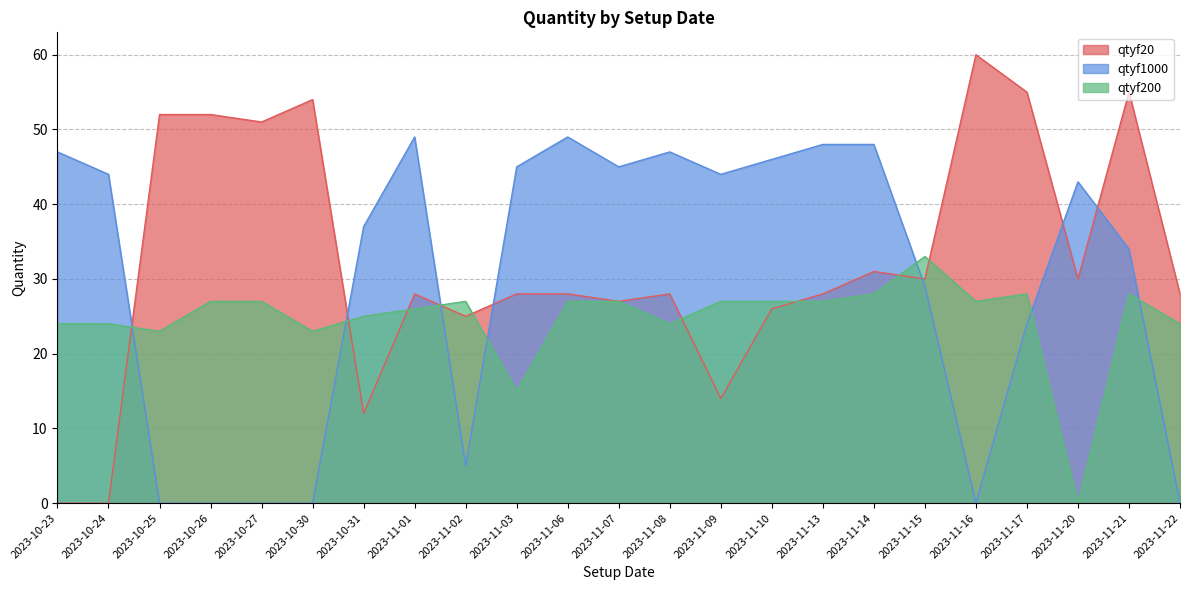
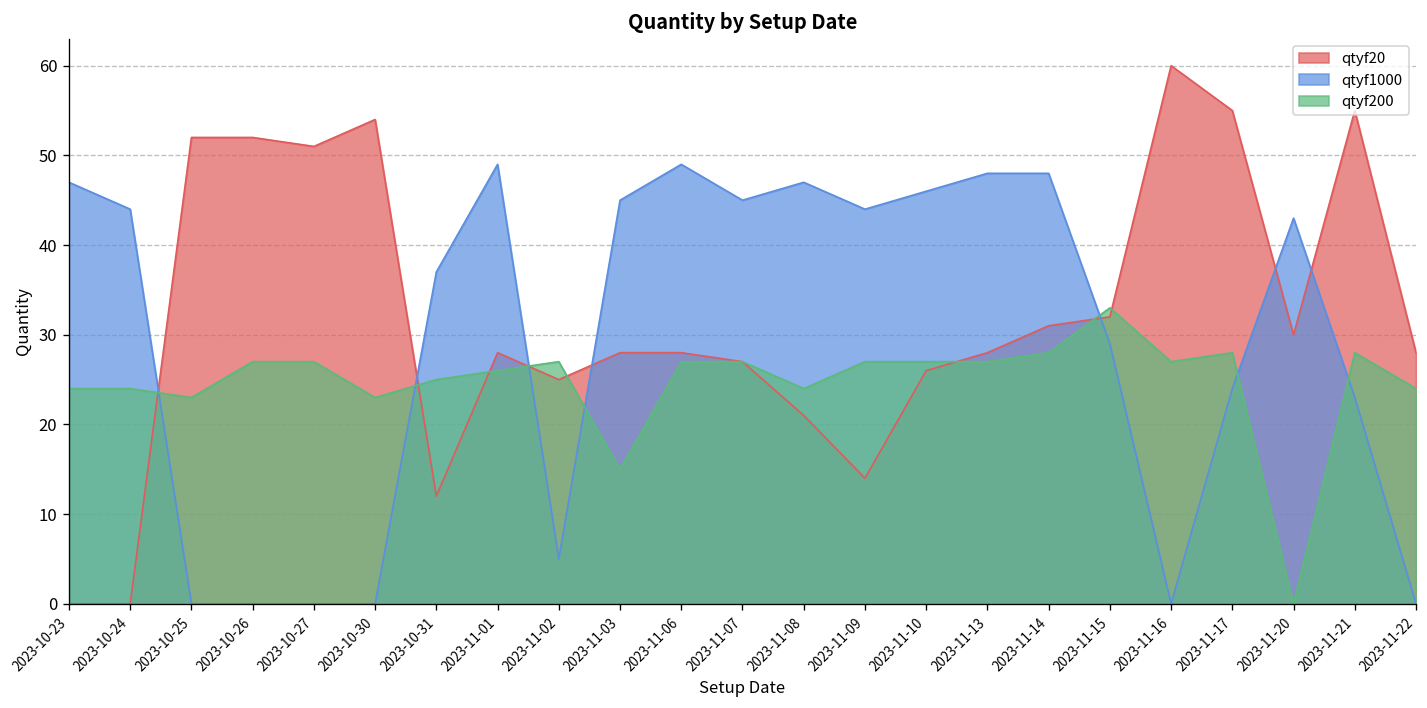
  {
    "qtyf20": {
      "2023-10-23": 0,
      "2023-10-24": 0,
      "2023-10-25": 52,
      "2023-10-26": 52,
      "2023-10-27": 51,
      "2023-10-30": 54,
      "2023-10-31": 12,
      "2023-11-01": 28,
      "2023-11-02": 25,
      "2023-11-03": 28,
      "2023-11-06": 28,
-     "2023-11-08": 28,
+     "2023-11-08": 21,
      "2023-11-09": 14,
      "2023-11-10": 26,
      "2023-11-13": 28,
      "2023-11-14": 31,
-     "2023-11-15": 30,
+     "2023-11-15": 32,
      "2023-11-16": 60,
      "2023-11-17": 55,
      "2023-11-20": 30,
      "2023-11-22": 28
    },
    "qtyf1000": {
      "2023-10-23": 47,
      "2023-10-24": 44,
      "2023-10-25": 0,
      "2023-10-26": 0,
      "2023-10-27": 0,
      "2023-10-30": 0,
      "2023-10-31": 37,
      "2023-11-01": 49,
      "2023-11-02": 5,
      "2023-11-03": 45,
      "2023-11-06": 49,
      "2023-11-07": 45,
      "2023-11-08": 47,
      "2023-11-09": 44,
      "2023-11-10": 46,
      "2023-11-13": 48,
      "2023-11-14": 48,
      "2023-11-15": 29,
      "2023-11-16": 0,
      "2023-11-17": 24,
      "2023-11-20": 43,
-     "2023-11-21": 34,
+     "2023-11-21": 23,
      "2023-11-22": 0
    },
    "qtyf200": {
      "2023-10-23": 24,
      "2023-10-24": 24,
      "2023-10-25": 23,
      "2023-10-26": 27,
      "2023-10-27": 27,
      "2023-10-30": 23,
      "2023-10-31": 25,
      "2023-11-01": 26,
      "2023-11-02": 27,
      "2023-11-03": 15,
      "2023-11-06": 27,
      "2023-11-08": 24,
      "2023-11-09": 27,
      "2023-11-10": 27,
      "2023-11-13": 27,
      "2023-11-14": 28,
      "2023-11-15": 33,
      "2023-11-16": 27,
      "2023-11-17": 28,
      "2023-11-20": 0,
      "2023-11-21": 28,
      "2023-11-22": 24
    }
  }
